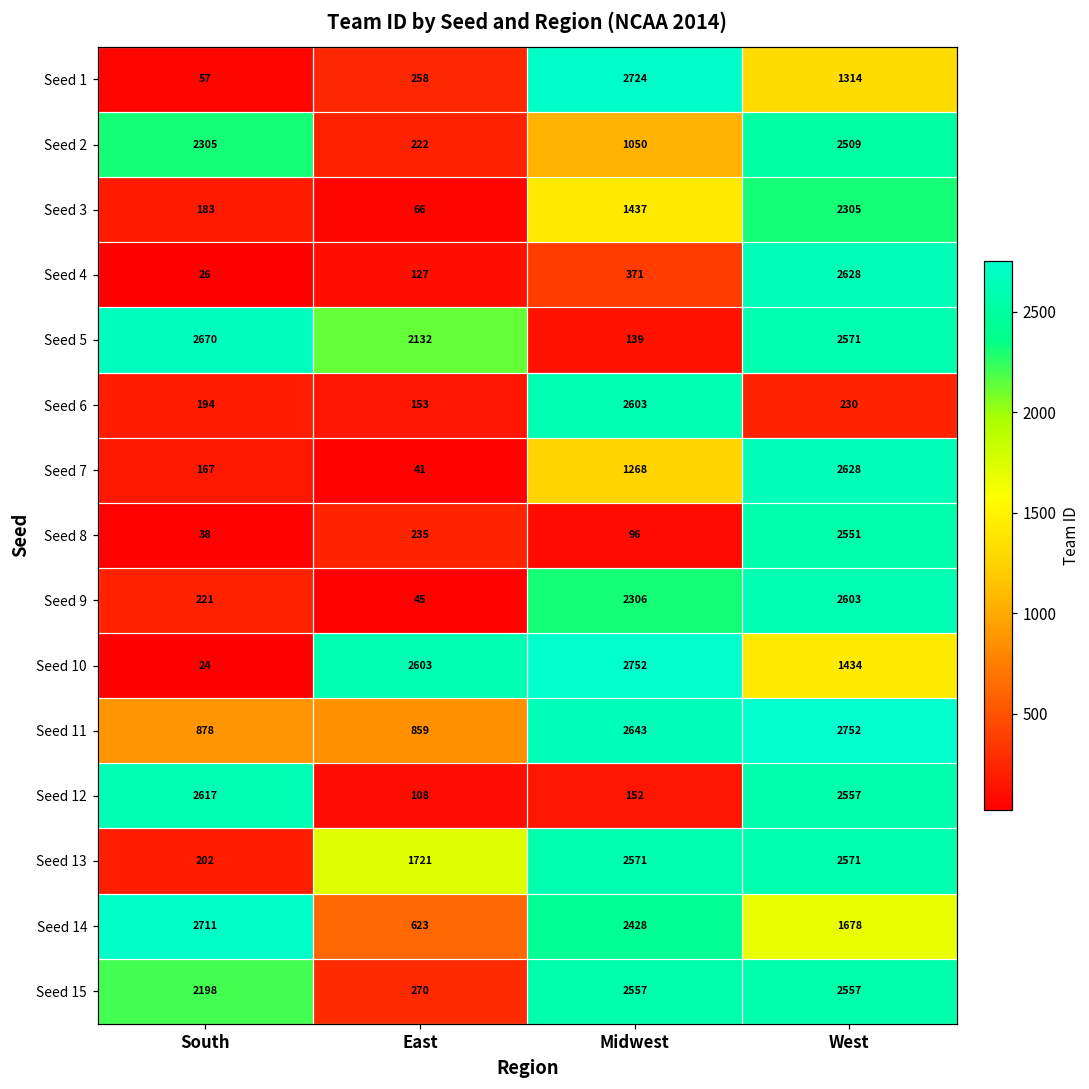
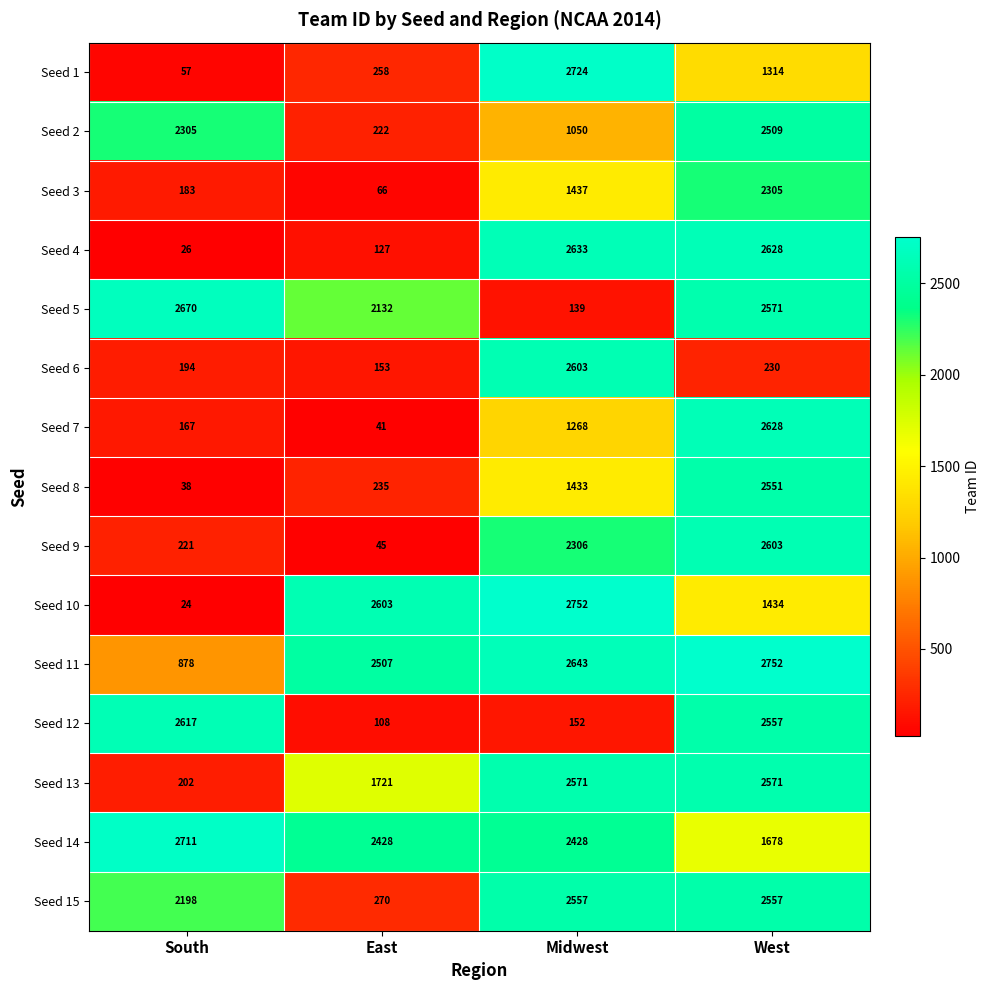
  {
    "Seed 1": {
      "South": 57,
      "East": 258,
      "Midwest": 2724,
      "West": 1314
    },
    "Seed 2": {
      "South": 2305,
      "East": 222,
      "Midwest": 1050,
      "West": 2509
    },
    "Seed 3": {
      "South": 183,
      "East": 66,
      "Midwest": 1437,
      "West": 2305
    },
    "Seed 4": {
      "South": 26,
      "East": 127,
-     "Midwest": 371,
+     "Midwest": 2633,
      "West": 2628
    },
    "Seed 5": {
      "South": 2670,
      "East": 2132,
      "Midwest": 139,
      "West": 2571
    },
    "Seed 6": {
      "South": 194,
      "East": 153,
      "Midwest": 2603,
      "West": 230
    },
    "Seed 7": {
      "South": 167,
      "East": 41,
      "Midwest": 1268,
      "West": 2628
    },
    "Seed 8": {
      "South": 38,
      "East": 235,
-     "Midwest": 96,
+     "Midwest": 1433,
      "West": 2551
    },
    "Seed 9": {
      "South": 221,
      "East": 45,
      "Midwest": 2306,
      "West": 2603
    },
    "Seed 10": {
      "South": 24,
      "East": 2603,
      "Midwest": 2752,
      "West": 1434
    },
    "Seed 11": {
      "South": 878,
-     "East": 859,
+     "East": 2507,
      "Midwest": 2643,
      "West": 2752
    },
    "Seed 12": {
      "South": 2617,
      "East": 108,
      "Midwest": 152,
      "West": 2557
    },
    "Seed 13": {
      "South": 202,
      "East": 1721,
      "Midwest": 2571,
      "West": 2571
    },
    "Seed 14": {
      "South": 2711,
-     "East": 623,
+     "East": 2428,
      "Midwest": 2428,
      "West": 1678
    },
    "Seed 15": {
      "South": 2198,
      "East": 270,
      "Midwest": 2557,
      "West": 2557
    }
  }
